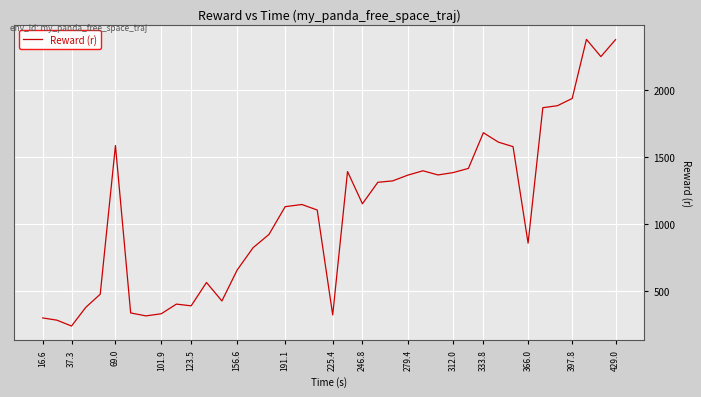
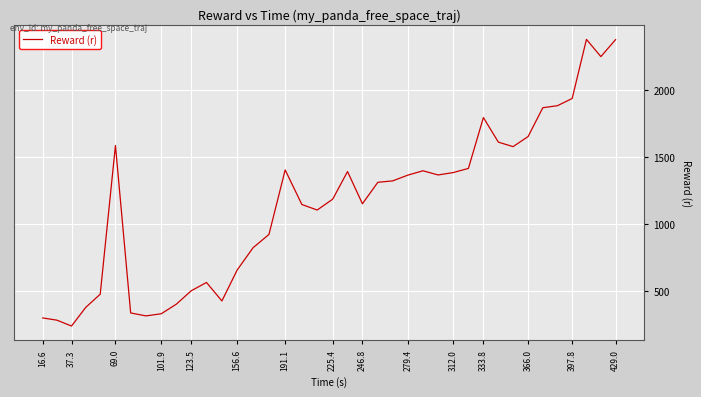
  {
    "16.6": 300,
    "37.3": 240,
    "69.0": 1590,
    "101.9": 330,
-   "123.5": 390,
+   "123.5": 500,
    "156.6": 660,
-   "191.1": 1130,
-   "225.4": 320,
+   "191.1": 1400,
+   "225.4": 1190,
    "246.8": 1150,
    "279.4": 1370,
    "312.0": 1380,
-   "333.8": 1680,
-   "366.0": 860,
+   "333.8": 1790,
+   "366.0": 1650,
    "397.8": 1940,
    "429.0": 2380
  }
